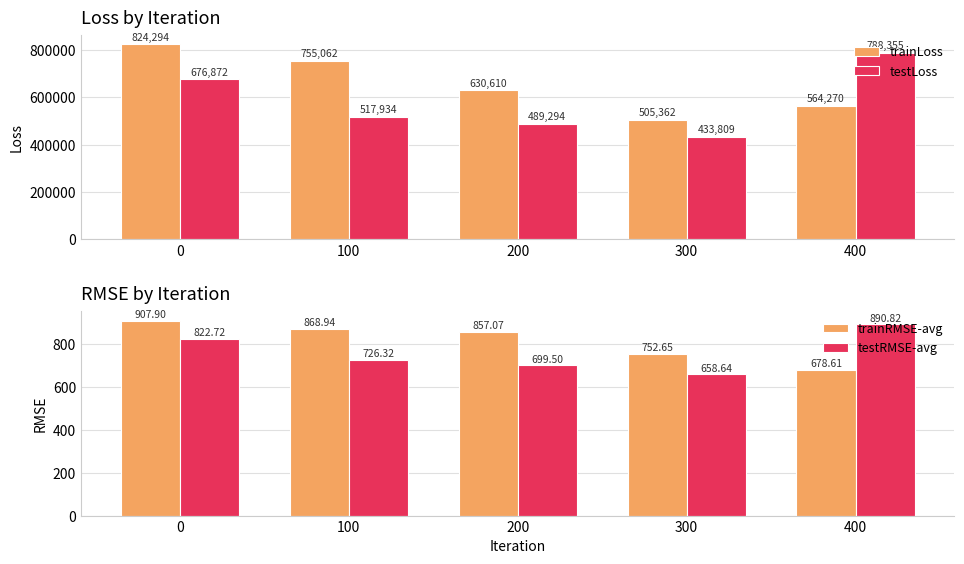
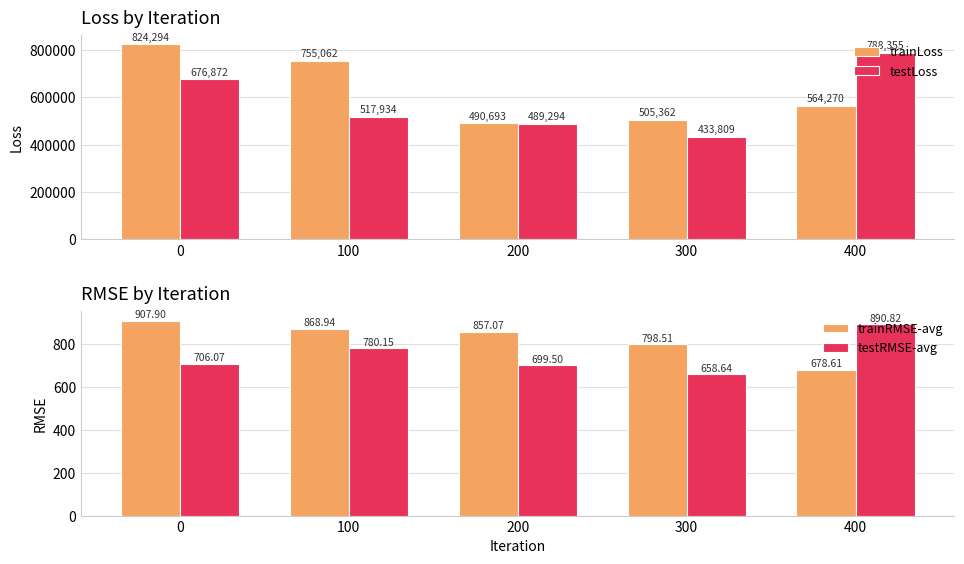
  {
    "Loss by Iteration": {
      "trainLoss": {
        "0": "824,294",
        "100": "755,062",
-       "200": "630,610",
+       "200": "490,693",
        "300": "505,362",
        "400": "564,270"
      },
      "testLoss": {
        "0": "676,872",
        "100": "517,934",
        "200": "489,294",
        "300": "433,809",
        "400": "788,355"
      }
    },
    "RMSE by Iteration": {
      "trainRMSE-avg": {
        "0": "907.90",
        "100": "868.94",
        "200": "857.07",
-       "300": "752.65",
+       "300": "798.51",
        "400": "678.61"
      },
      "testRMSE-avg": {
-       "0": "822.72",
-       "100": "726.32",
+       "0": "706.07",
+       "100": "780.15",
        "200": "699.50",
        "300": "658.64",
        "400": "890.82"
      }
    }
  }
